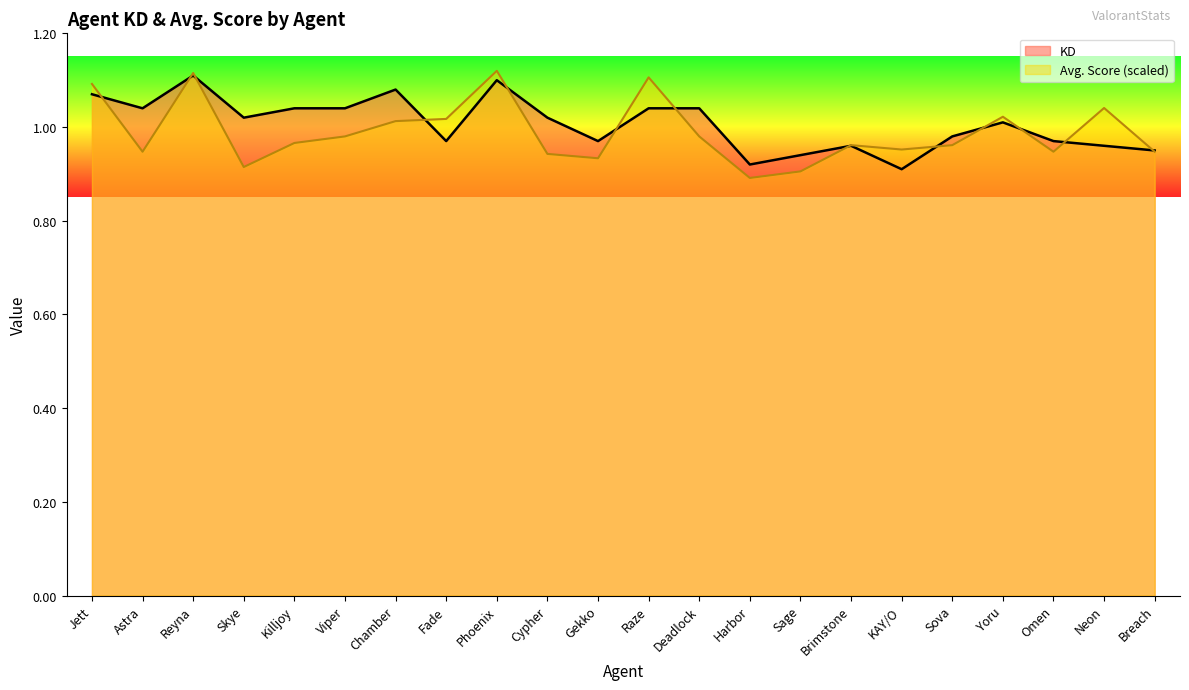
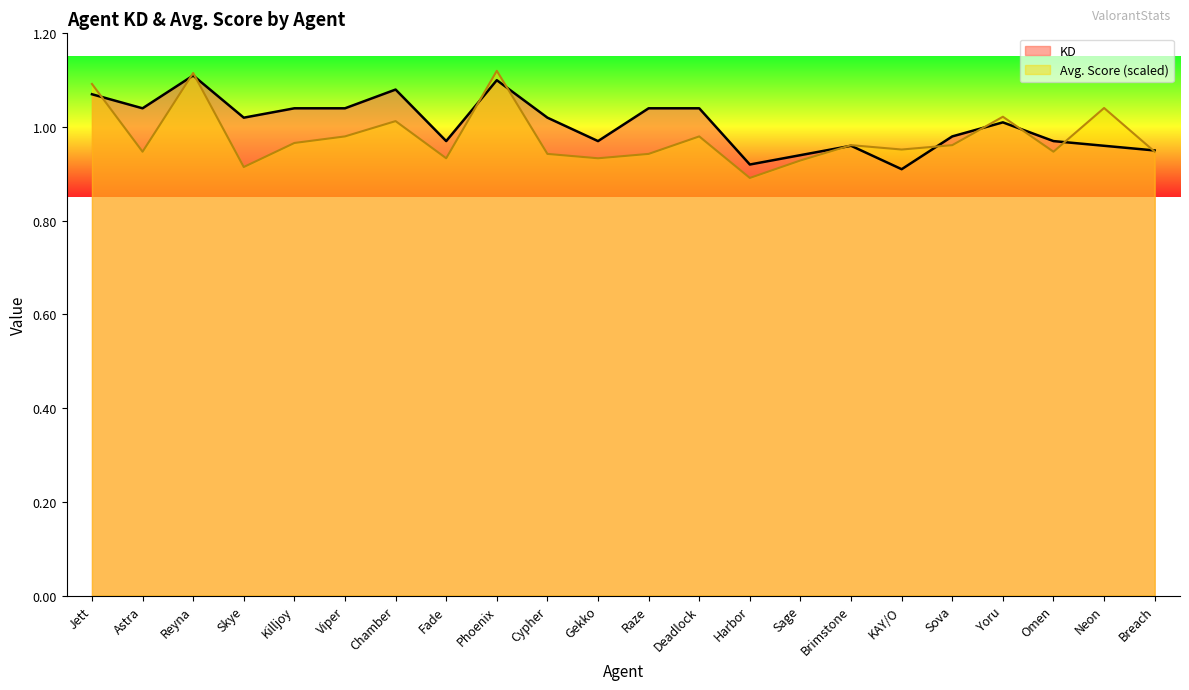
  {
    "KD": {
      "Jett": 1.07,
      "Astra": 1.04,
      "Skye": 1.02,
      "Killjoy": 1.04,
      "Viper": 1.04,
      "Chamber": 1.08,
      "Fade": 0.97,
      "Phoenix": 1.10,
      "Cypher": 1.02,
      "Gekko": 0.97,
      "Raze": 1.04,
      "Deadlock": 1.04,
      "Harbor": 0.92,
      "Sage": 0.94,
      "KAY/O": 0.91,
      "Sova": 0.98,
      "Yoru": 1.01,
      "Omen": 0.97,
      "Neon": 0.96
    },
    "Avg. Score (scaled)": {
      "Jett": 1.09,
      "Astra": 0.95,
      "Skye": 0.91,
      "Killjoy": 0.97,
      "Viper": 0.98,
      "Chamber": 1.01,
-     "Fade": 1.02,
+     "Fade": 0.93,
      "Phoenix": 1.12,
      "Cypher": 0.94,
      "Gekko": 0.93,
-     "Raze": 1.11,
+     "Raze": 0.94,
      "Deadlock": 0.98,
      "Harbor": 0.89,
-     "Sage": 0.91,
+     "Sage": 0.93,
      "KAY/O": 0.95,
      "Sova": 0.96,
      "Yoru": 1.02,
      "Omen": 0.95,
      "Neon": 1.04
    }
  }
